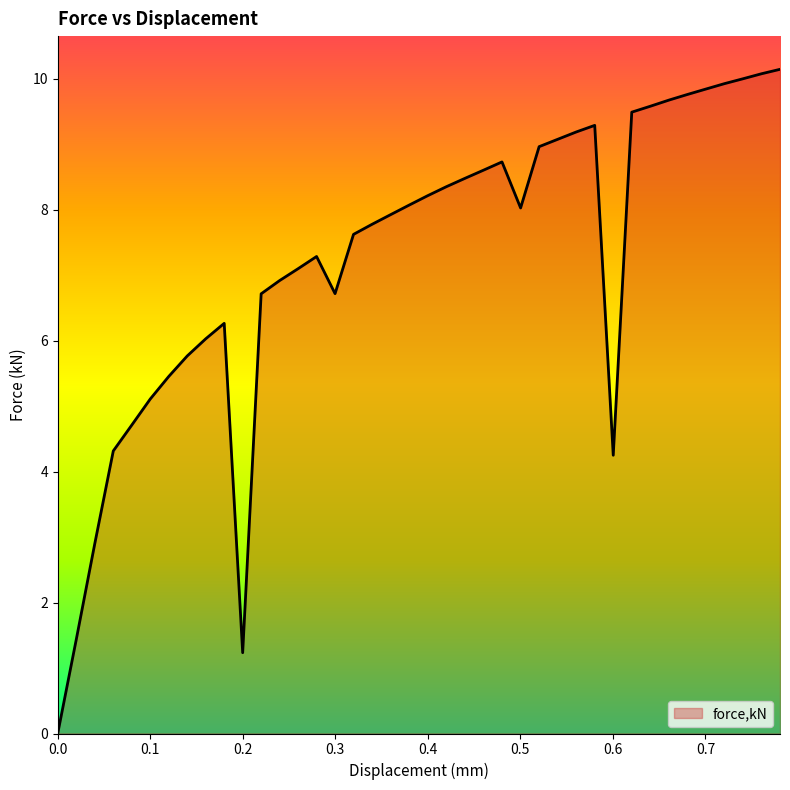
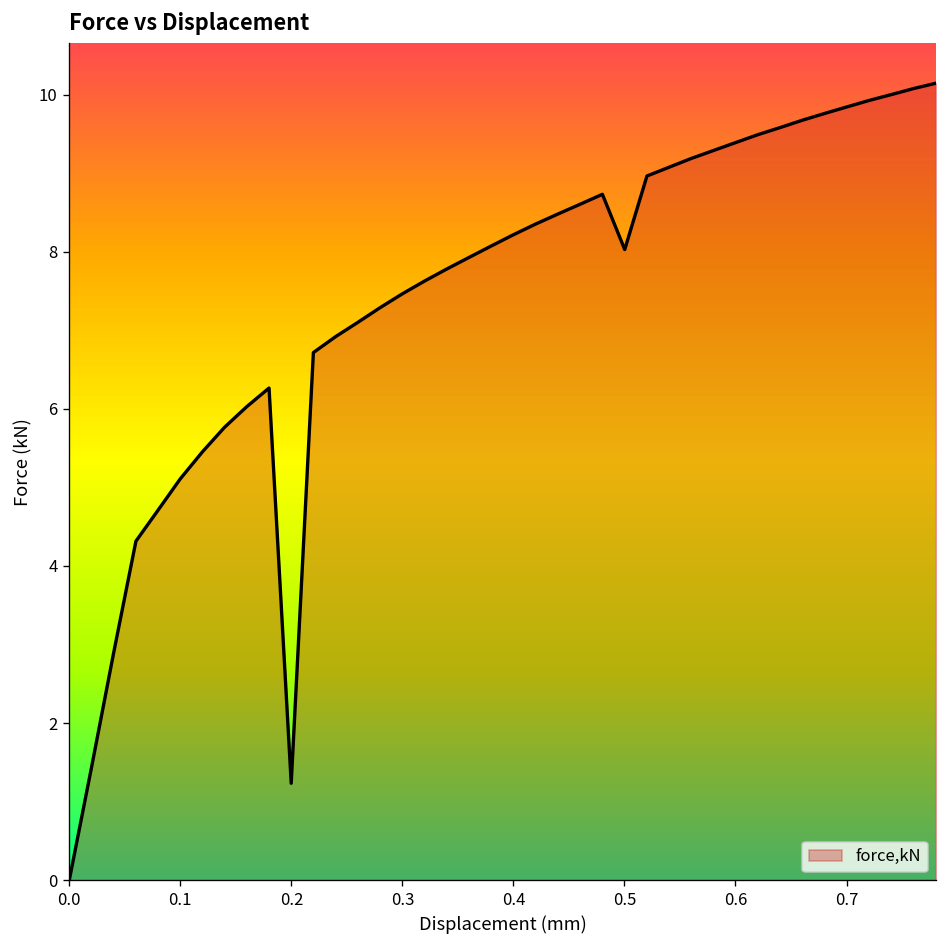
  {
    "0.0": 0.0,
    "0.1": 5.1,
    "0.2": 1.2,
-   "0.3": 6.7,
+   "0.3": 7.5,
    "0.5": 8.0,
-   "0.6": 4.2
+   "0.6": 9.4
  }
